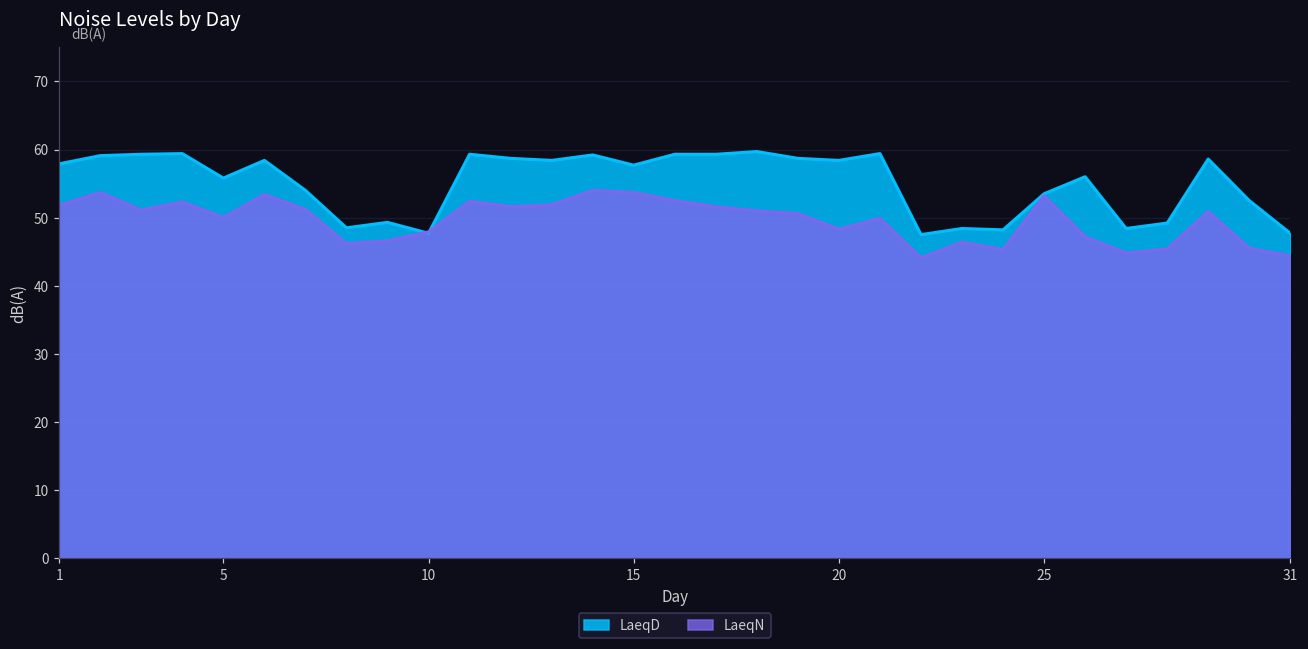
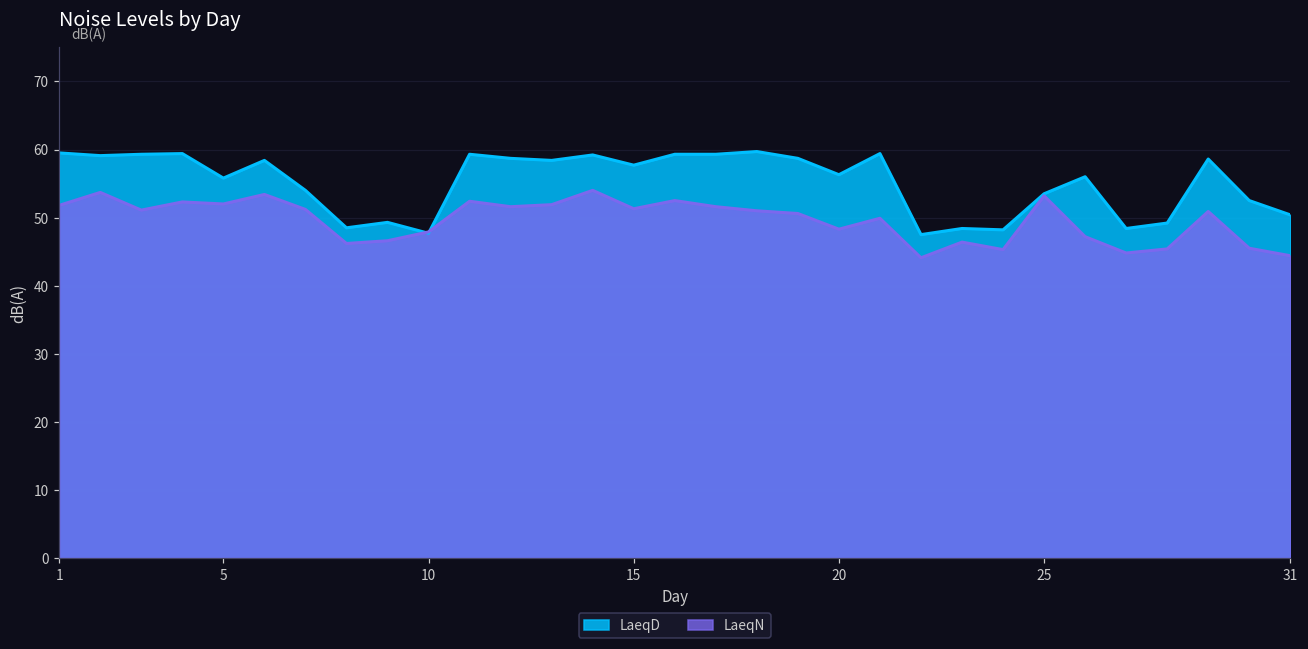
  {
    "LaeqD": {
-     "1": 58,
+     "1": 60,
      "5": 56,
      "15": 58,
-     "20": 58,
-     "31": 48
+     "20": 56,
+     "31": 50
    },
    "LaeqN": {
      "1": 52,
-     "5": 50,
-     "15": 54,
+     "5": 52,
+     "15": 51,
      "20": 48,
      "31": 44
    }
  }
